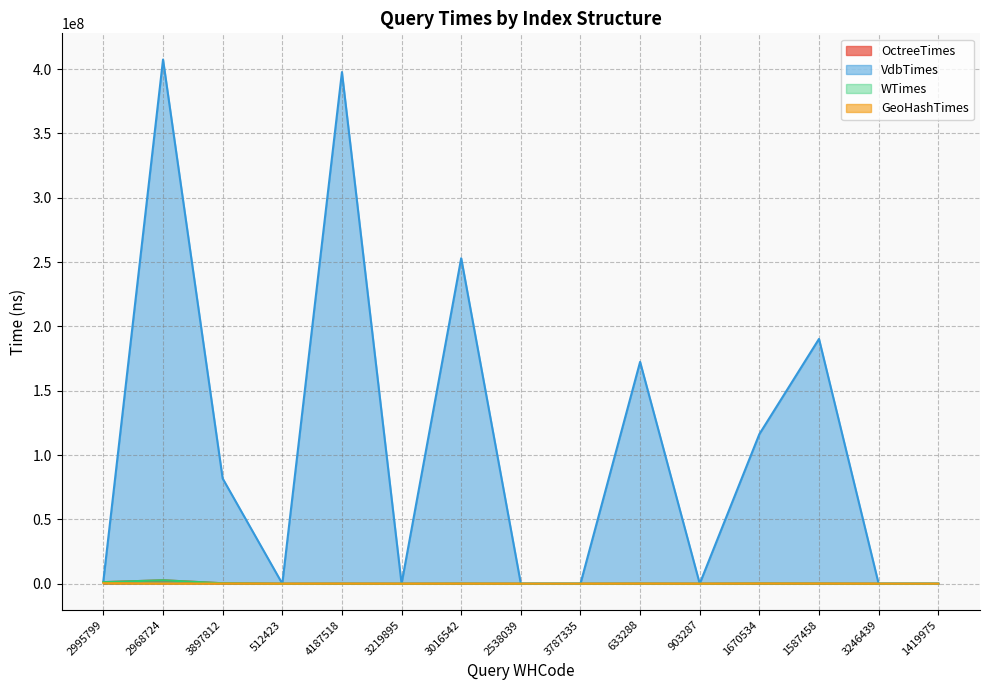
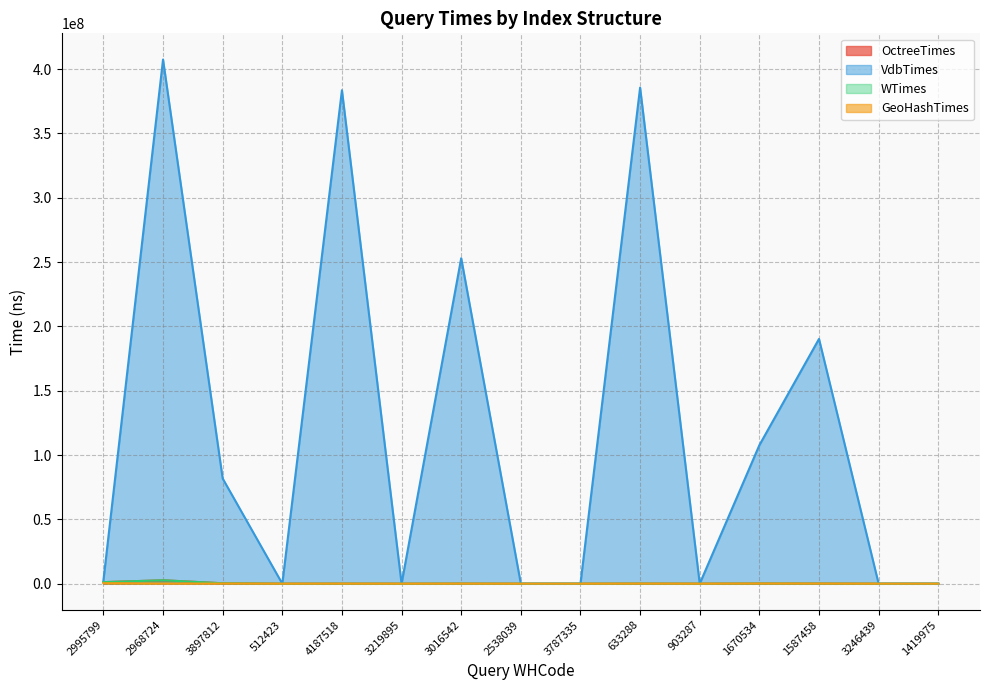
  {
    "WTimes": {
      "2968724": 3000000
    },
    "VdbTimes": {
      "2968724": 407000000,
      "3897812": 82000000,
-     "4187518": 398000000,
+     "4187518": 384000000,
      "3016542": 253000000,
-     "633288": 172000000,
-     "1670534": 116000000,
+     "633288": 386000000,
+     "1670534": 108000000,
      "1587458": 190000000
    },
    "GeoHashTimes": {
      "2968724": 0
    }
  }
